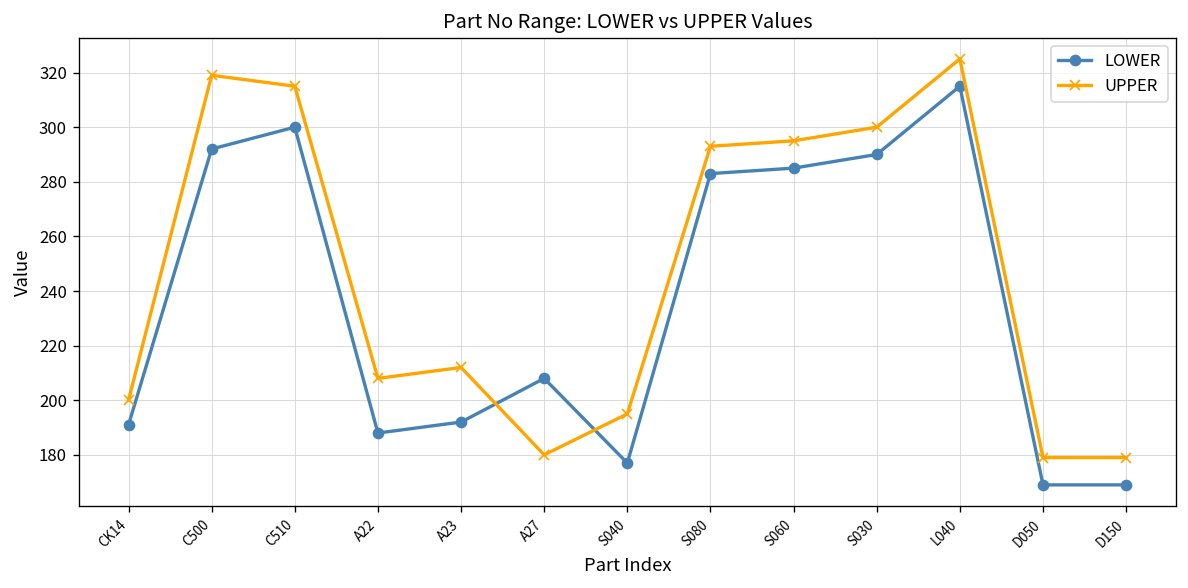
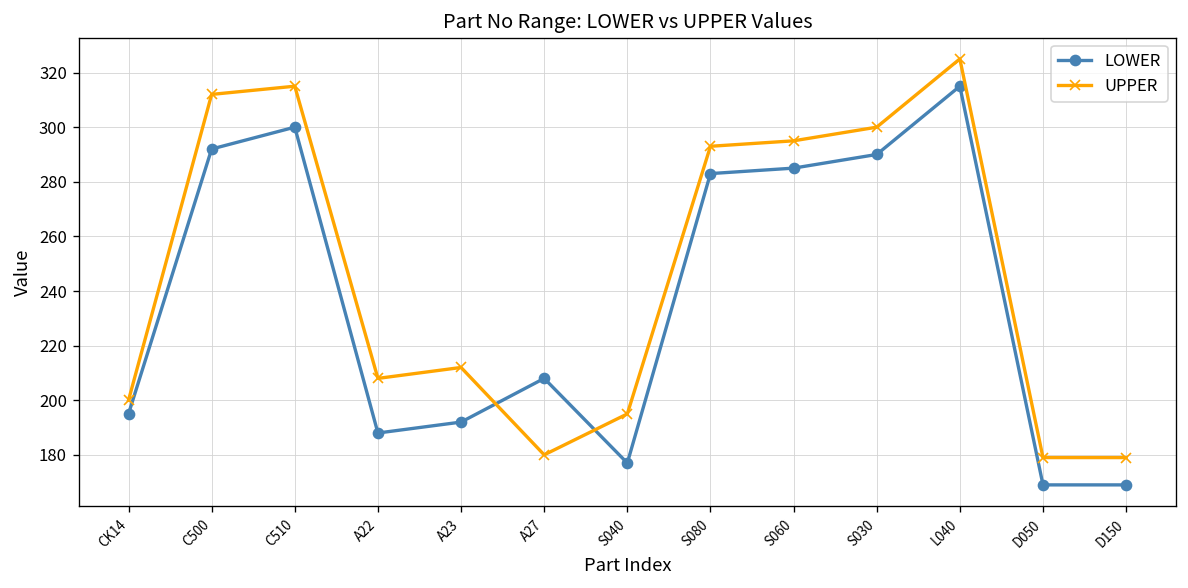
  {
    "LOWER": {
-     "CK14": 191,
+     "CK14": 195,
      "C500": 292,
      "C510": 300,
      "A22": 188,
      "A23": 192,
      "A27": 208,
      "S040": 177,
      "S080": 283,
      "S060": 285,
      "S030": 290,
      "L040": 315,
      "D050": 169,
      "D150": 169
    },
    "UPPER": {
      "CK14": 200,
-     "C500": 319,
+     "C500": 312,
      "C510": 315,
      "A22": 208,
      "A23": 212,
      "A27": 180,
      "S040": 195,
      "S080": 293,
      "S060": 295,
      "S030": 300,
      "L040": 325,
      "D050": 179,
      "D150": 179
    }
  }
